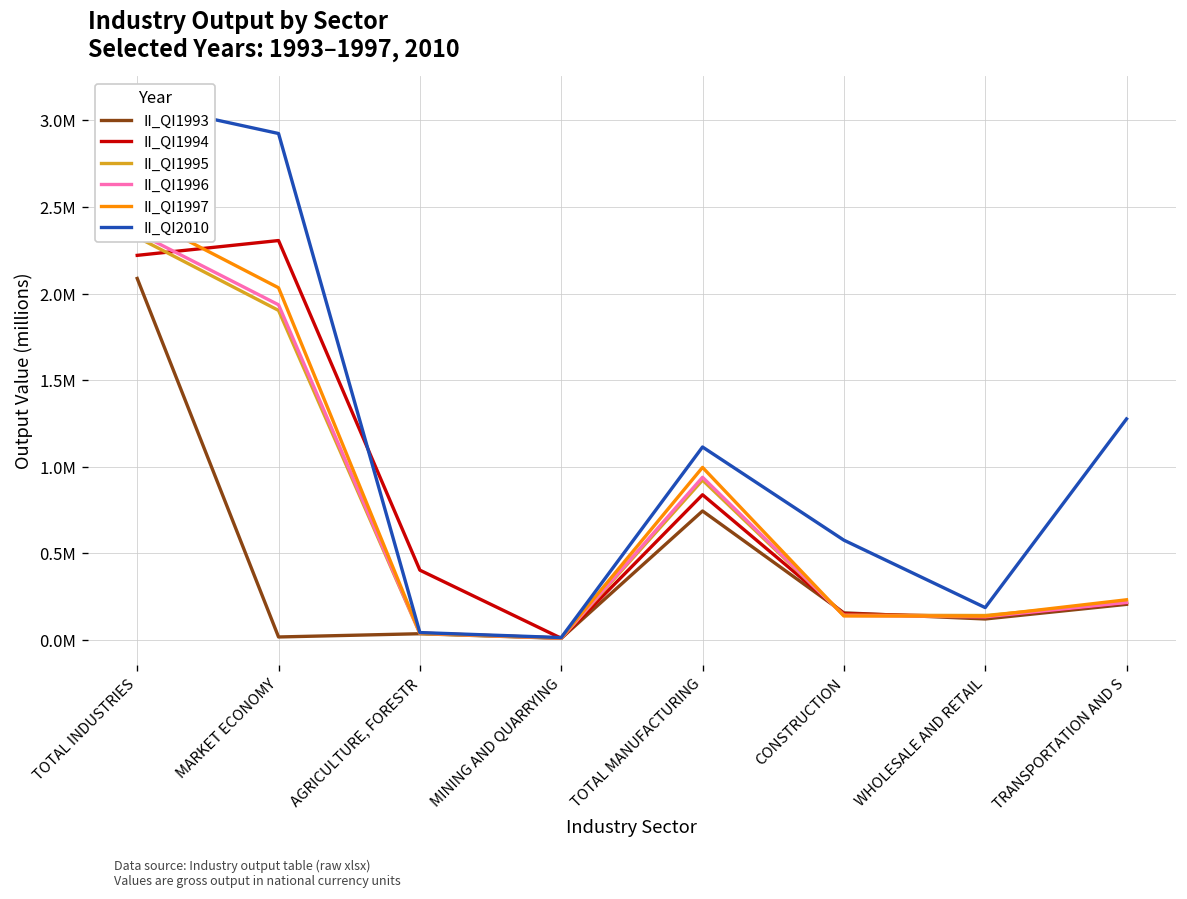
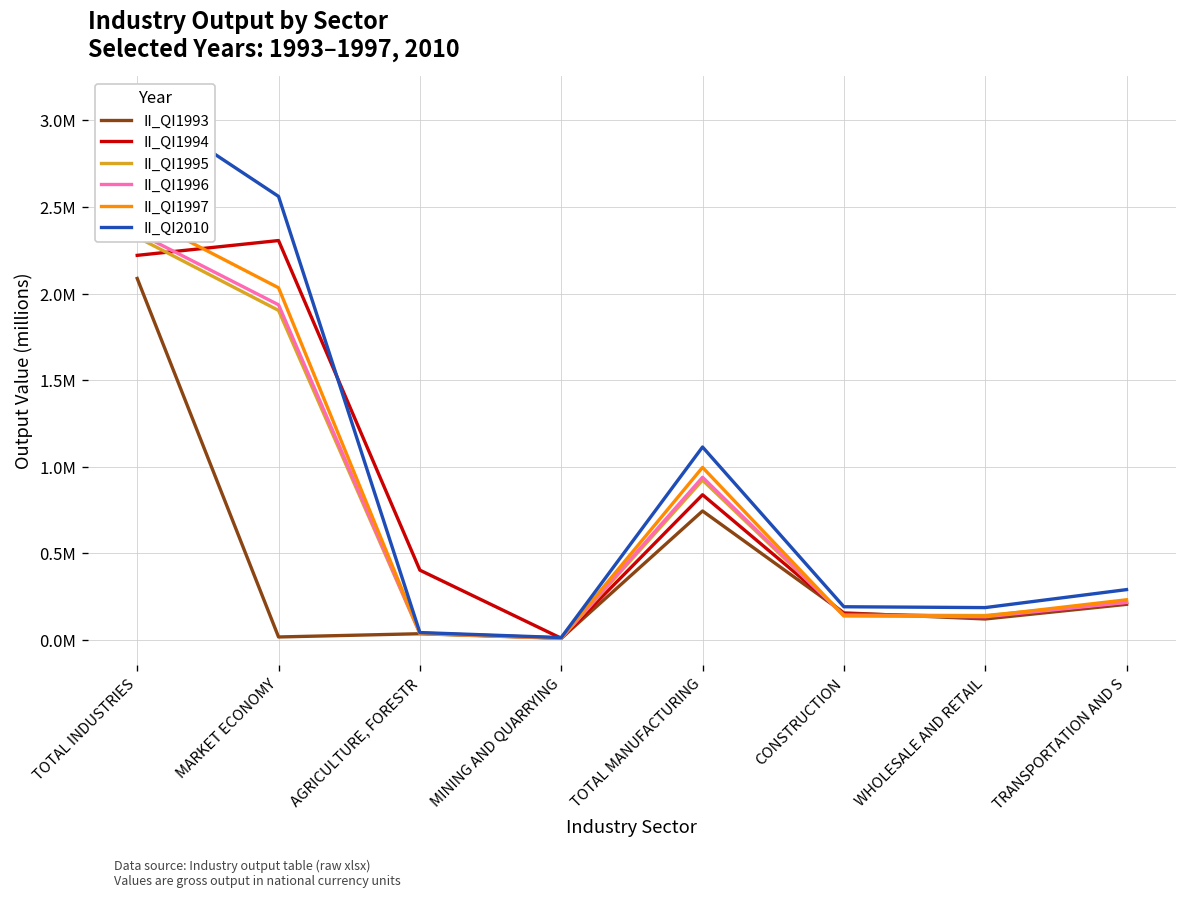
  {
    "II_QI1993": {
      "TOTAL INDUSTRIES": 2090000,
      "MARKET ECONOMY": 20000,
      "TOTAL MANUFACTURING": 740000
    },
    "II_QI1994": {
      "TOTAL INDUSTRIES": 2220000,
      "MARKET ECONOMY": 2310000,
      "AGRICULTURE, FORESTR": 400000,
      "TOTAL MANUFACTURING": 840000
    },
    "II_QI1996": {
      "MARKET ECONOMY": 1940000
    },
    "II_QI2010": {
-     "MARKET ECONOMY": 2920000,
+     "MARKET ECONOMY": 2560000,
      "TOTAL MANUFACTURING": 1110000,
-     "CONSTRUCTION": 580000,
+     "CONSTRUCTION": 190000,
      "WHOLESALE AND RETAIL": 190000,
-     "TRANSPORTATION AND S": 1280000
+     "TRANSPORTATION AND S": 290000
    }
  }
